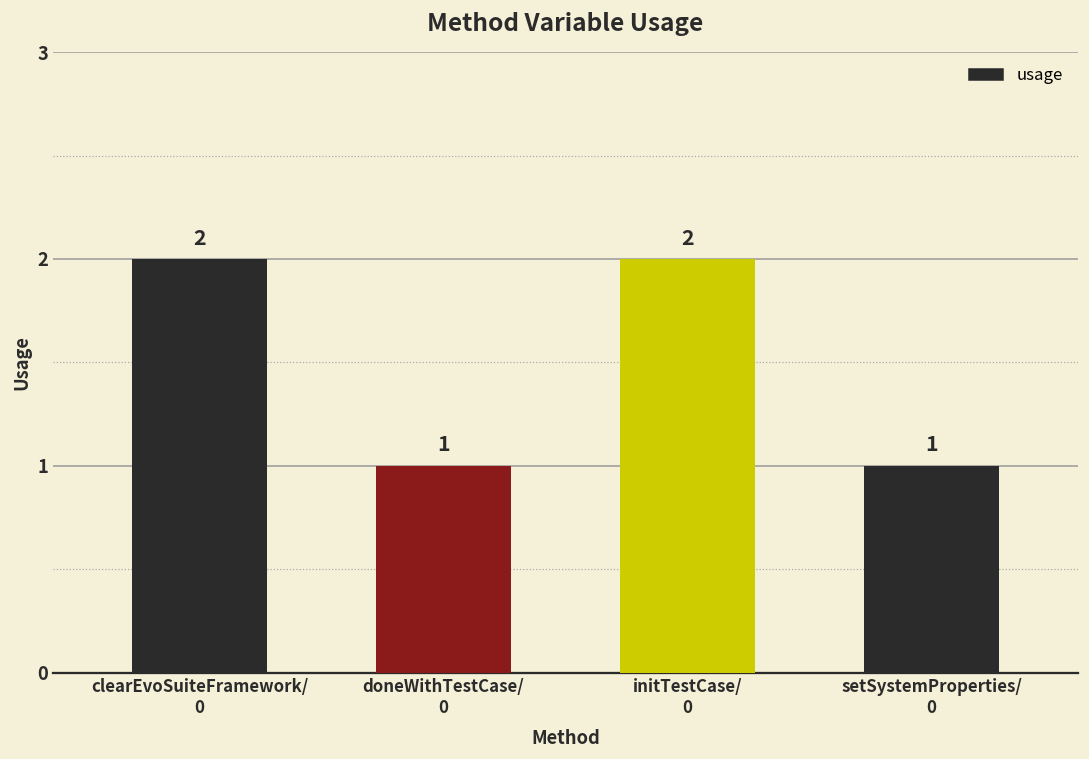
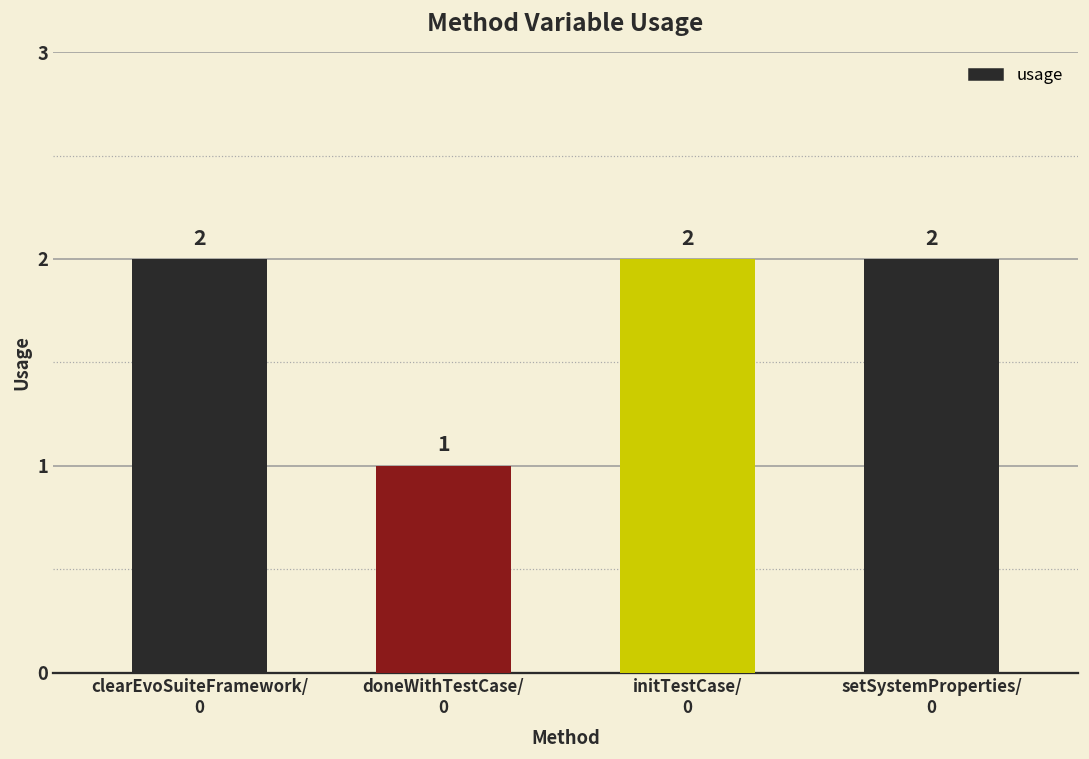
  {
    "clearEvoSuiteFramework/ 0": 2,
    "doneWithTestCase/ 0": 1,
    "initTestCase/ 0": 2,
-   "setSystemProperties/ 0": 1
+   "setSystemProperties/ 0": 2
  }
